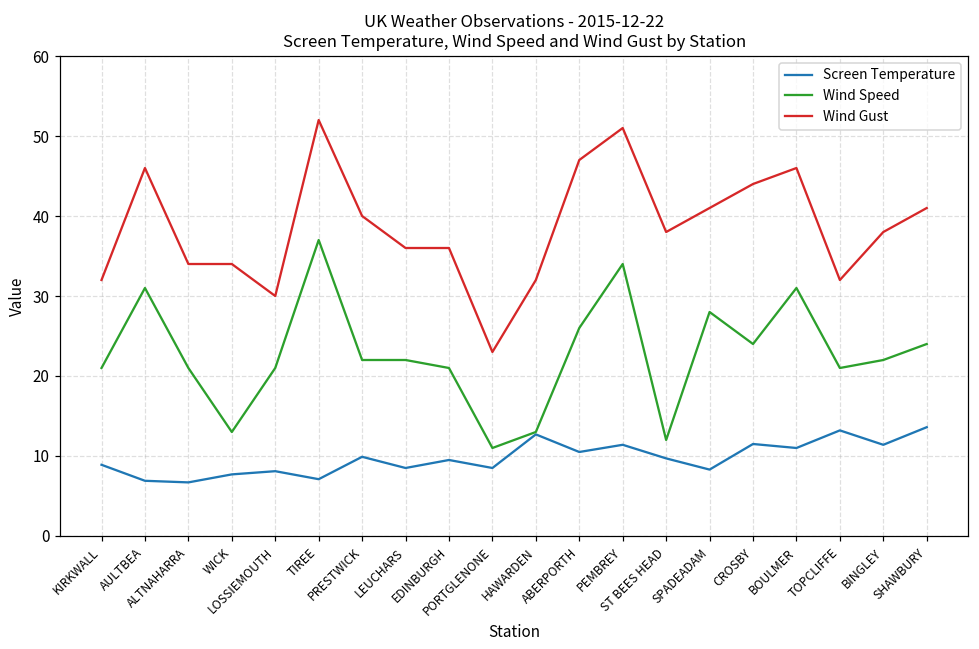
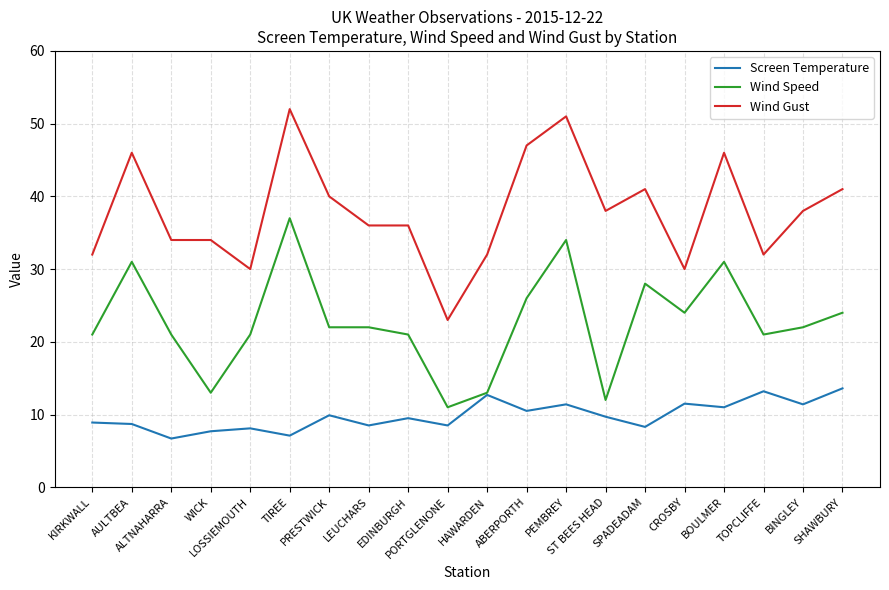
  {
    "Screen Temperature": {
      "KIRKWALL": 9,
-     "AULTBEA": 7,
+     "AULTBEA": 9,
      "ALTNAHARRA": 7,
      "WICK": 8,
      "LOSSIEMOUTH": 8,
      "TIREE": 7,
      "PRESTWICK": 10,
      "LEUCHARS": 9,
      "EDINBURGH": 10,
      "PORTGLENONE": 9,
      "ABERPORTH": 11,
      "PEMBREY": 11,
      "ST BEES HEAD": 10,
      "SPADEADAM": 8,
      "CROSBY": 12,
      "BOULMER": 11,
      "TOPCLIFFE": 13,
      "BINGLEY": 11,
      "SHAWBURY": 14
    },
    "Wind Speed": {
      "KIRKWALL": 21,
      "AULTBEA": 31,
      "ALTNAHARRA": 21,
      "WICK": 13,
      "LOSSIEMOUTH": 21,
      "TIREE": 37,
      "PRESTWICK": 22,
      "LEUCHARS": 22,
      "EDINBURGH": 21,
      "PORTGLENONE": 11,
      "ABERPORTH": 26,
      "PEMBREY": 34,
      "ST BEES HEAD": 12,
      "SPADEADAM": 28,
      "CROSBY": 24,
      "BOULMER": 31,
      "TOPCLIFFE": 21,
      "BINGLEY": 22,
      "SHAWBURY": 24
    },
    "Wind Gust": {
      "KIRKWALL": 32,
      "AULTBEA": 46,
      "ALTNAHARRA": 34,
      "WICK": 34,
      "LOSSIEMOUTH": 30,
      "TIREE": 52,
      "PRESTWICK": 40,
      "LEUCHARS": 36,
      "EDINBURGH": 36,
      "PORTGLENONE": 23,
      "HAWARDEN": 32,
      "ABERPORTH": 47,
      "PEMBREY": 51,
      "ST BEES HEAD": 38,
      "SPADEADAM": 41,
-     "CROSBY": 44,
+     "CROSBY": 30,
      "BOULMER": 46,
      "TOPCLIFFE": 32,
      "BINGLEY": 38,
      "SHAWBURY": 41
    }
  }
